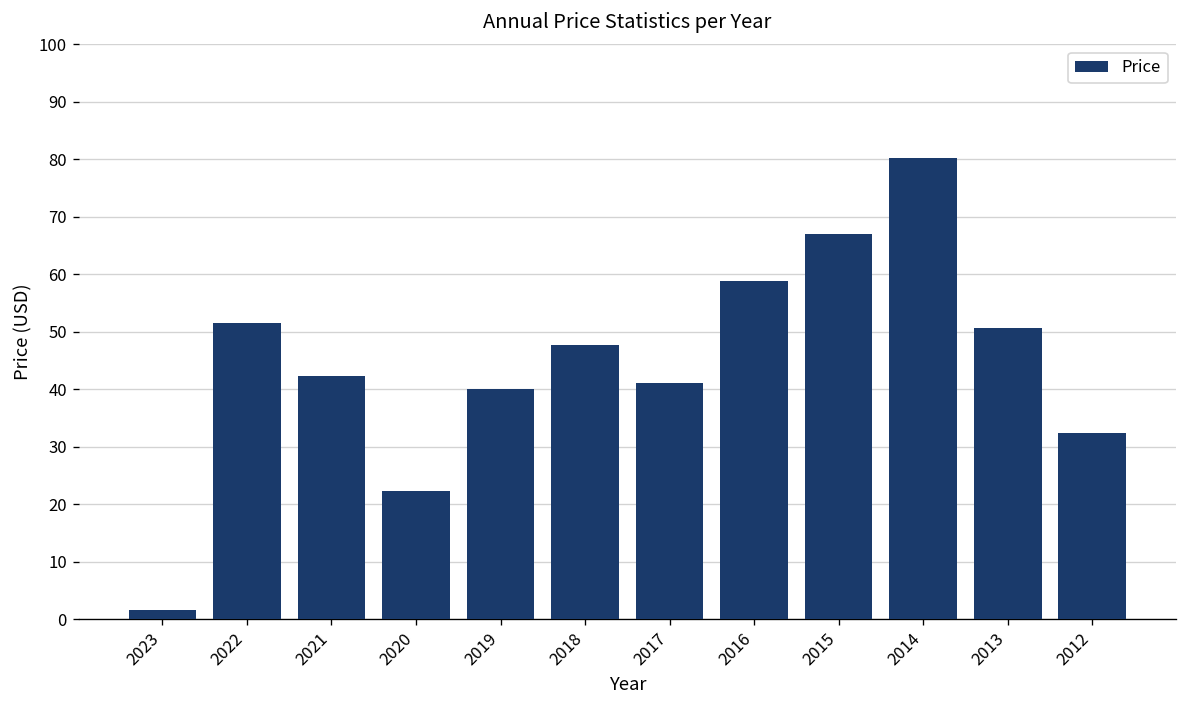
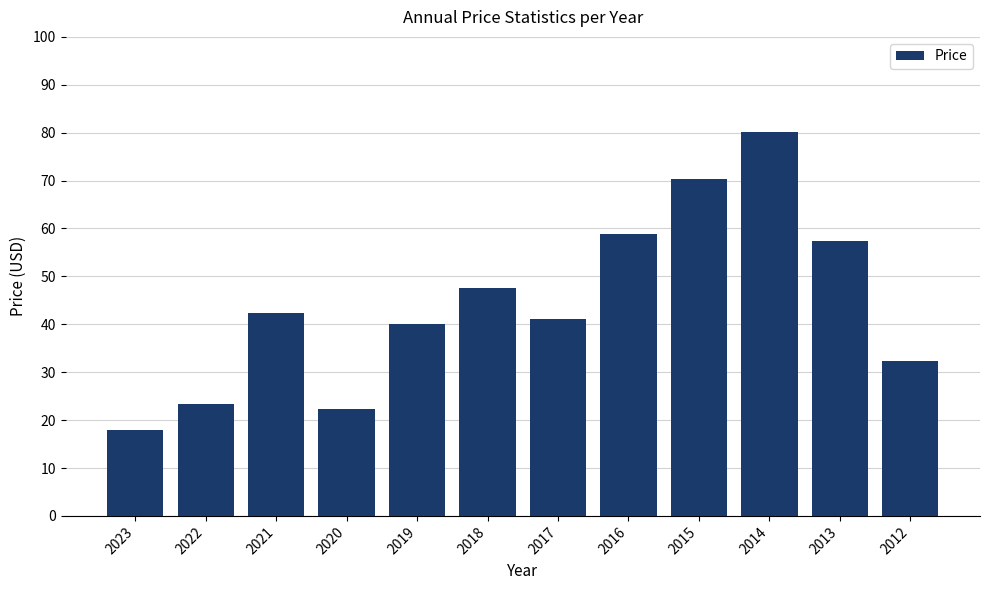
  {
-   "2023": 2,
-   "2022": 52,
+   "2023": 18,
+   "2022": 23,
    "2021": 42,
    "2020": 22,
    "2019": 40,
    "2018": 48,
    "2017": 41,
    "2016": 59,
-   "2015": 67,
+   "2015": 70,
    "2014": 80,
-   "2013": 51,
+   "2013": 57,
    "2012": 32
  }
